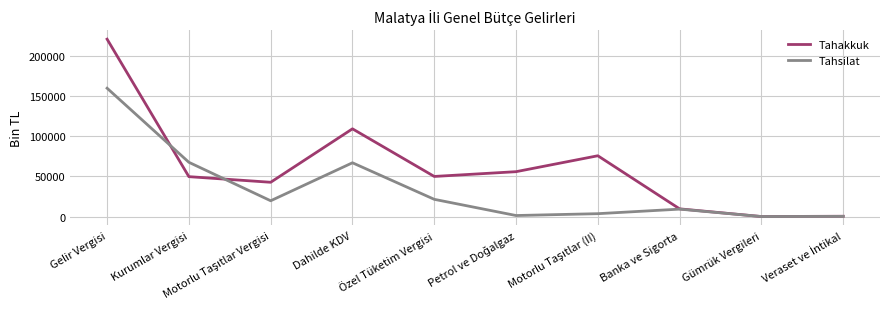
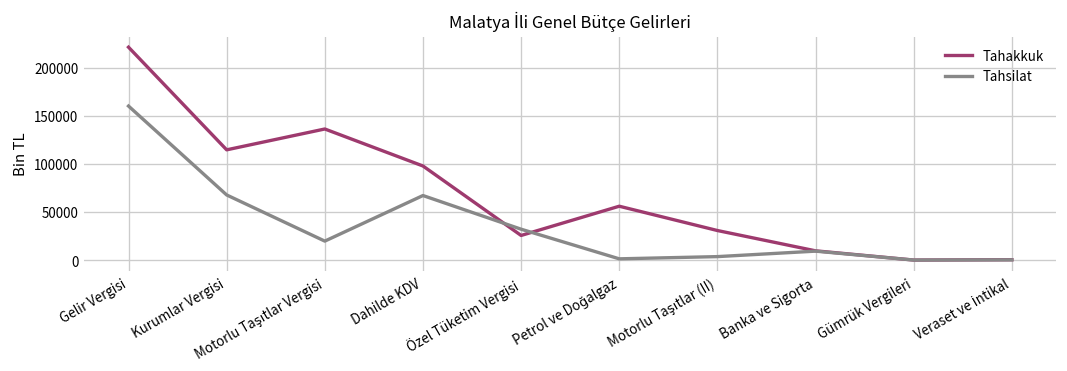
  {
    "Tahakkuk": {
      "Gelir Vergisi": 220000,
-     "Kurumlar Vergisi": 50000,
-     "Motorlu Taşıtlar Vergisi": 40000,
-     "Dahilde KDV": 110000,
-     "Özel Tüketim Vergisi": 50000,
+     "Kurumlar Vergisi": 110000,
+     "Motorlu Taşıtlar Vergisi": 140000,
+     "Dahilde KDV": 100000,
+     "Özel Tüketim Vergisi": 30000,
      "Petrol ve Doğalgaz": 60000,
-     "Motorlu Taşıtlar (II)": 80000
+     "Motorlu Taşıtlar (II)": 30000
    },
    "Tahsilat": {
      "Gelir Vergisi": 160000,
      "Kurumlar Vergisi": 70000,
      "Motorlu Taşıtlar Vergisi": 20000,
      "Dahilde KDV": 70000,
-     "Özel Tüketim Vergisi": 20000,
+     "Özel Tüketim Vergisi": 30000,
      "Petrol ve Doğalgaz": 0,
      "Motorlu Taşıtlar (II)": 0
    }
  }
